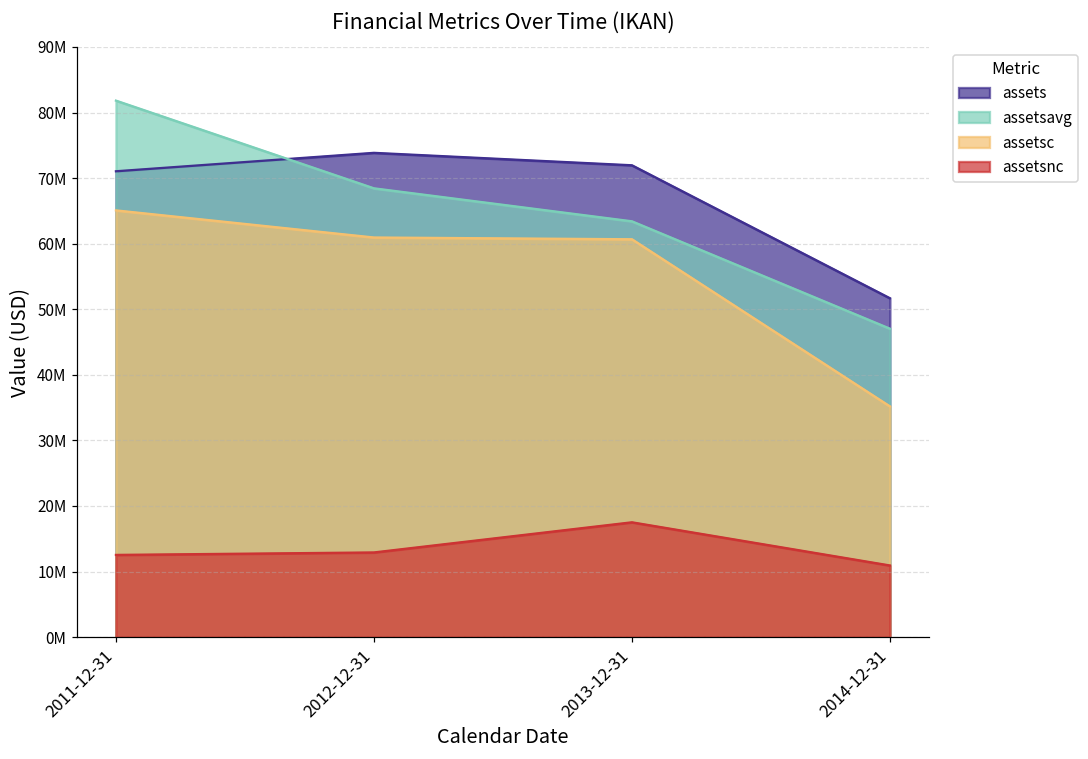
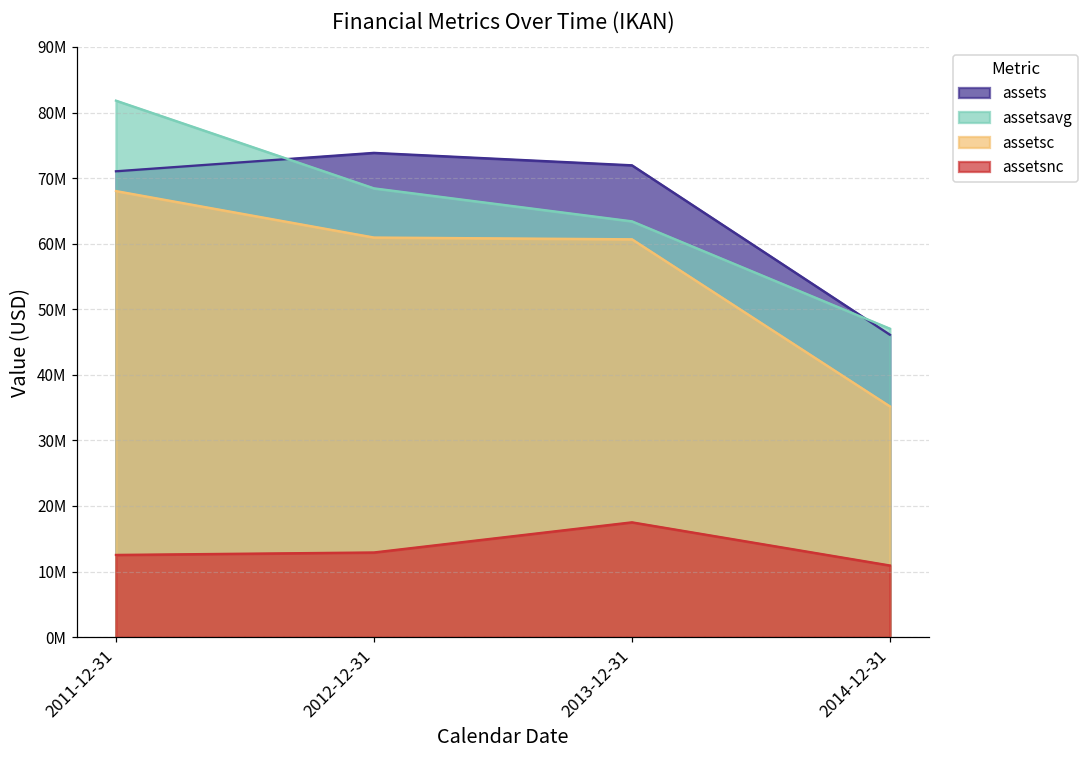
  {
    "assets": {
      "2011-12-31": 71000000,
      "2012-12-31": 74000000,
      "2013-12-31": 72000000,
-     "2014-12-31": 52000000
+     "2014-12-31": 46000000
    },
    "assetsavg": {
      "2011-12-31": 82000000,
      "2012-12-31": 68000000,
      "2013-12-31": 63000000,
      "2014-12-31": 47000000
    },
    "assetsc": {
-     "2011-12-31": 65000000,
+     "2011-12-31": 68000000,
      "2012-12-31": 61000000,
      "2013-12-31": 61000000,
      "2014-12-31": 35000000
    },
    "assetsnc": {
      "2011-12-31": 13000000,
      "2012-12-31": 13000000,
      "2013-12-31": 18000000,
      "2014-12-31": 11000000
    }
  }
